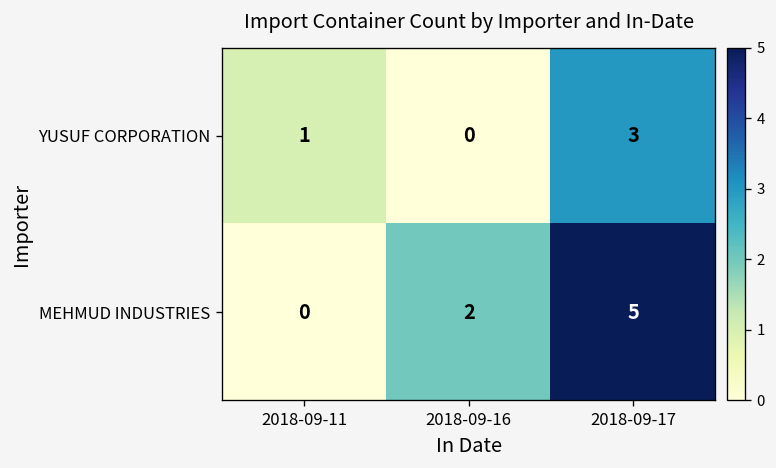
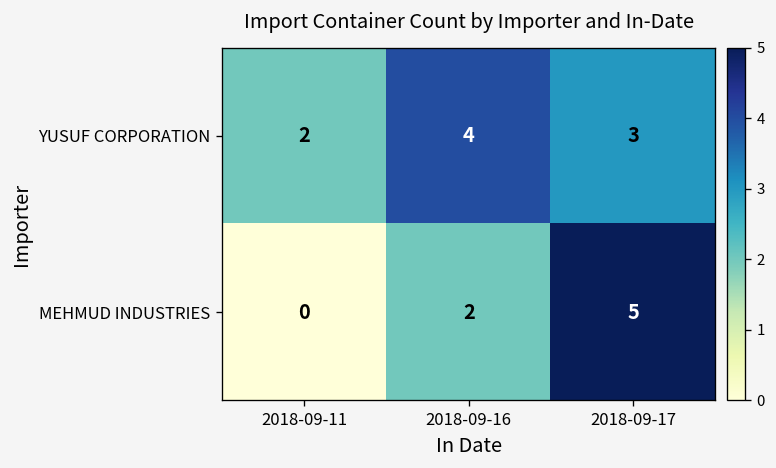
  {
    "YUSUF CORPORATION": {
-     "2018-09-11": 1,
-     "2018-09-16": 0,
+     "2018-09-11": 2,
+     "2018-09-16": 4,
      "2018-09-17": 3
    },
    "MEHMUD INDUSTRIES": {
      "2018-09-11": 0,
      "2018-09-16": 2,
      "2018-09-17": 5
    }
  }
